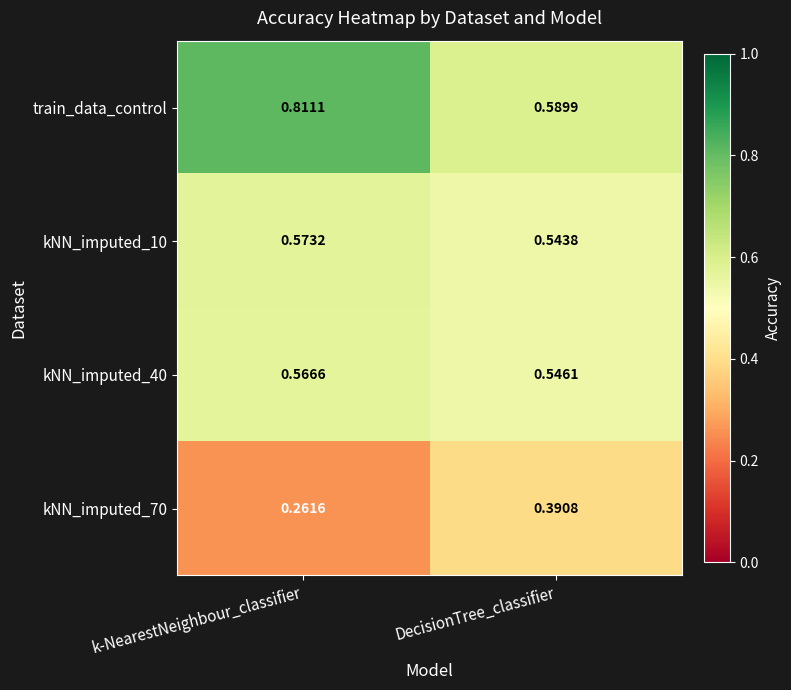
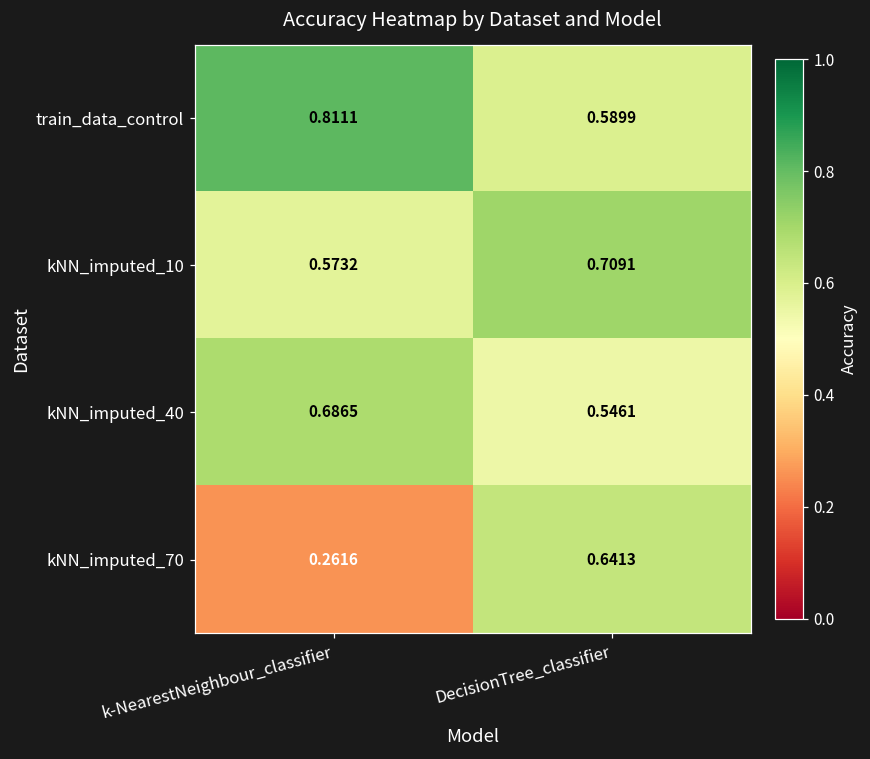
  {
    "train_data_control": {
      "k-NearestNeighbour_classifier": 0.8111,
      "DecisionTree_classifier": 0.5899
    },
    "kNN_imputed_10": {
      "k-NearestNeighbour_classifier": 0.5732,
-     "DecisionTree_classifier": 0.5438
+     "DecisionTree_classifier": 0.7091
    },
    "kNN_imputed_40": {
-     "k-NearestNeighbour_classifier": 0.5666,
+     "k-NearestNeighbour_classifier": 0.6865,
      "DecisionTree_classifier": 0.5461
    },
    "kNN_imputed_70": {
      "k-NearestNeighbour_classifier": 0.2616,
-     "DecisionTree_classifier": 0.3908
+     "DecisionTree_classifier": 0.6413
    }
  }
